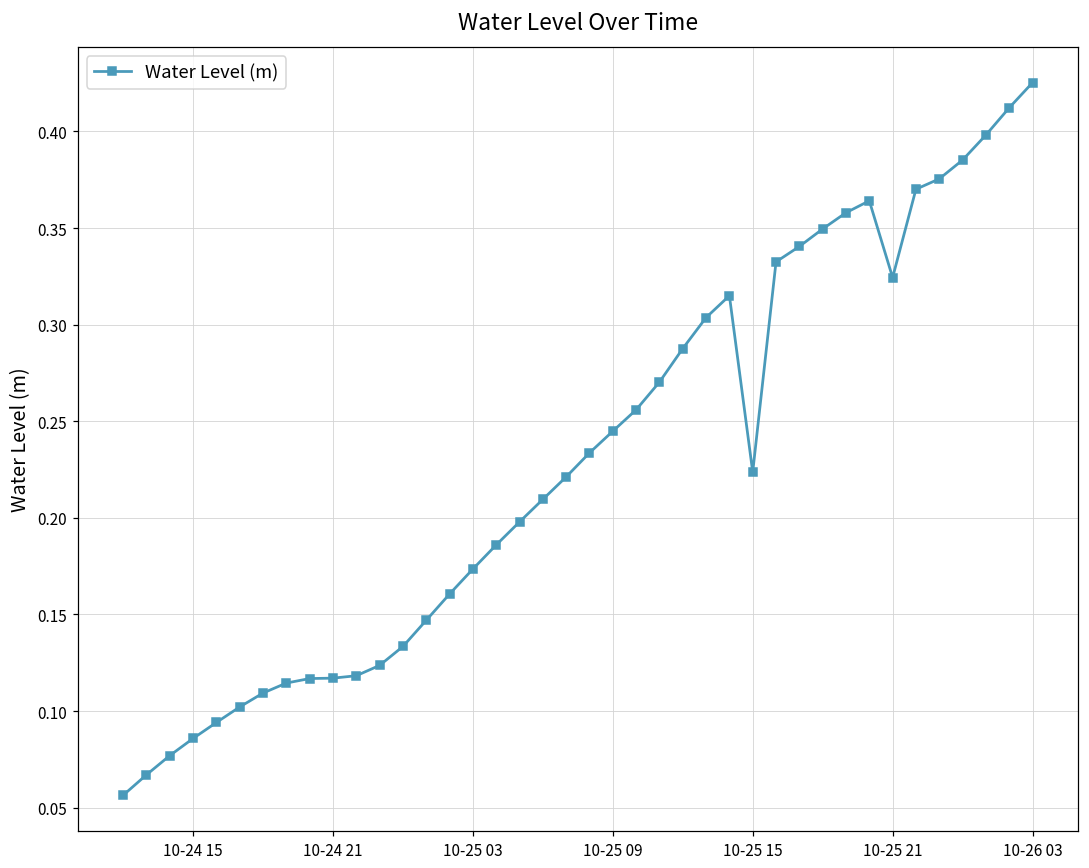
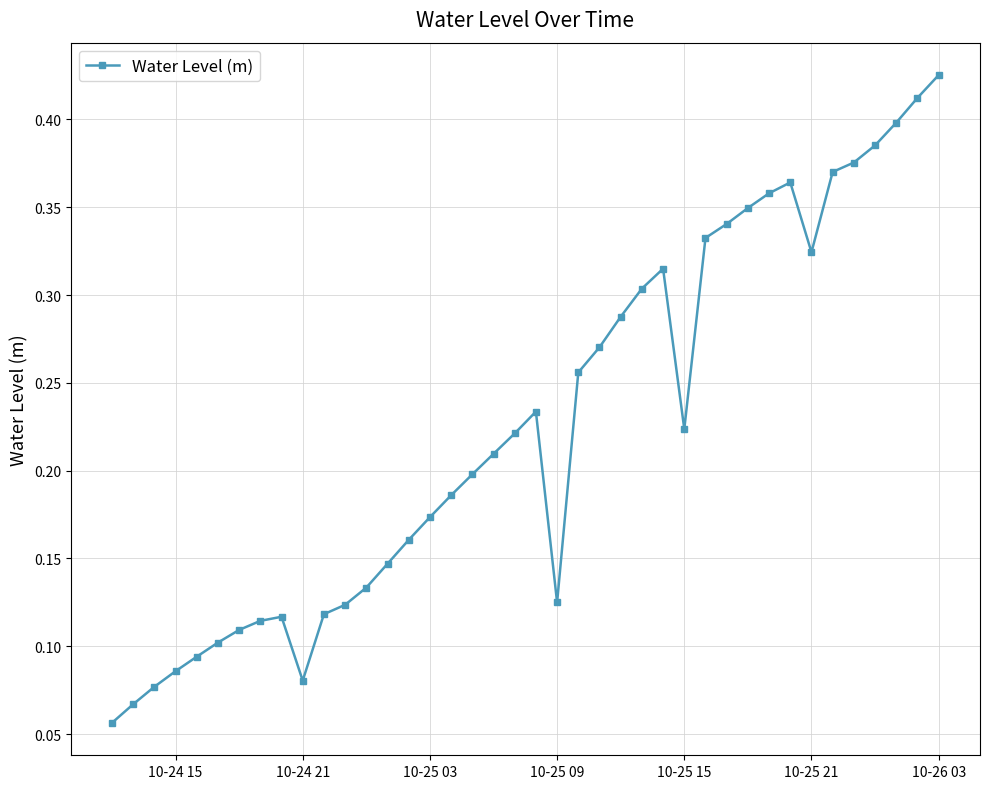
  {
    "10-24 15": 0.086,
-   "10-24 21": 0.117,
+   "10-24 21": 0.080,
    "10-25 03": 0.174,
-   "10-25 09": 0.245,
+   "10-25 09": 0.125,
    "10-25 15": 0.224,
    "10-25 21": 0.324,
    "10-26 03": 0.425
  }
